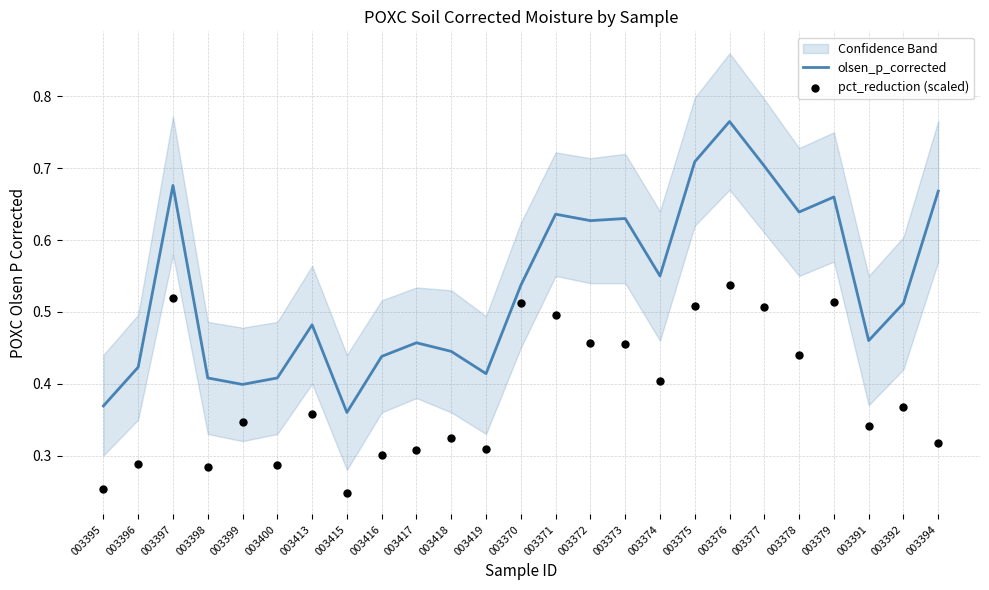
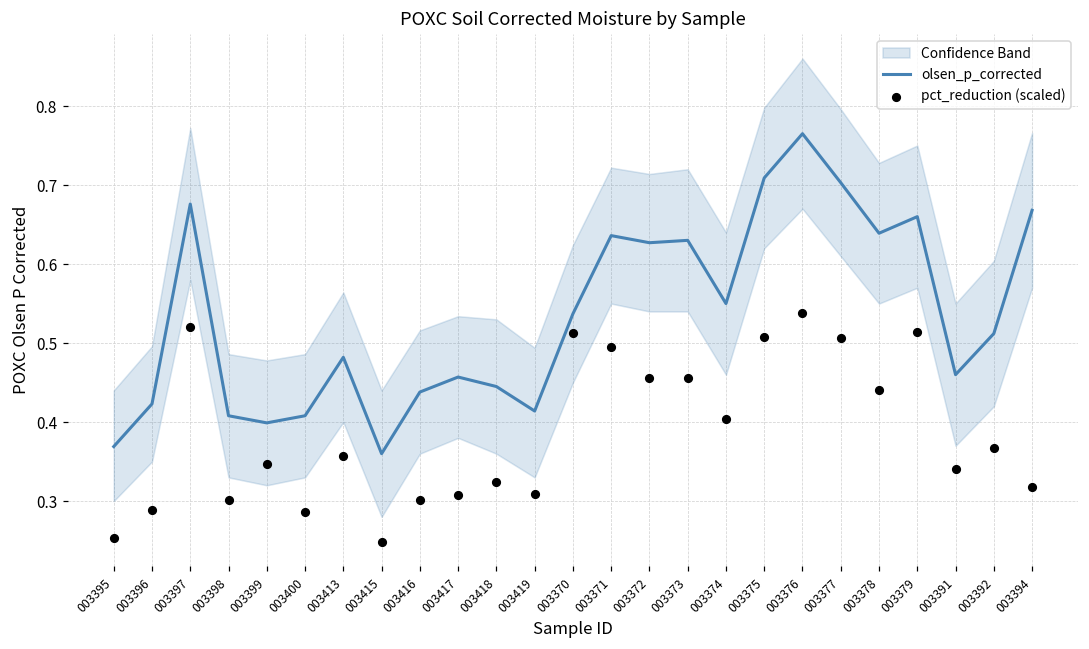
  {
    "pct_reduction (scaled)": {
-     "003398": 0.28
+     "003398": 0.30
    }
  }
